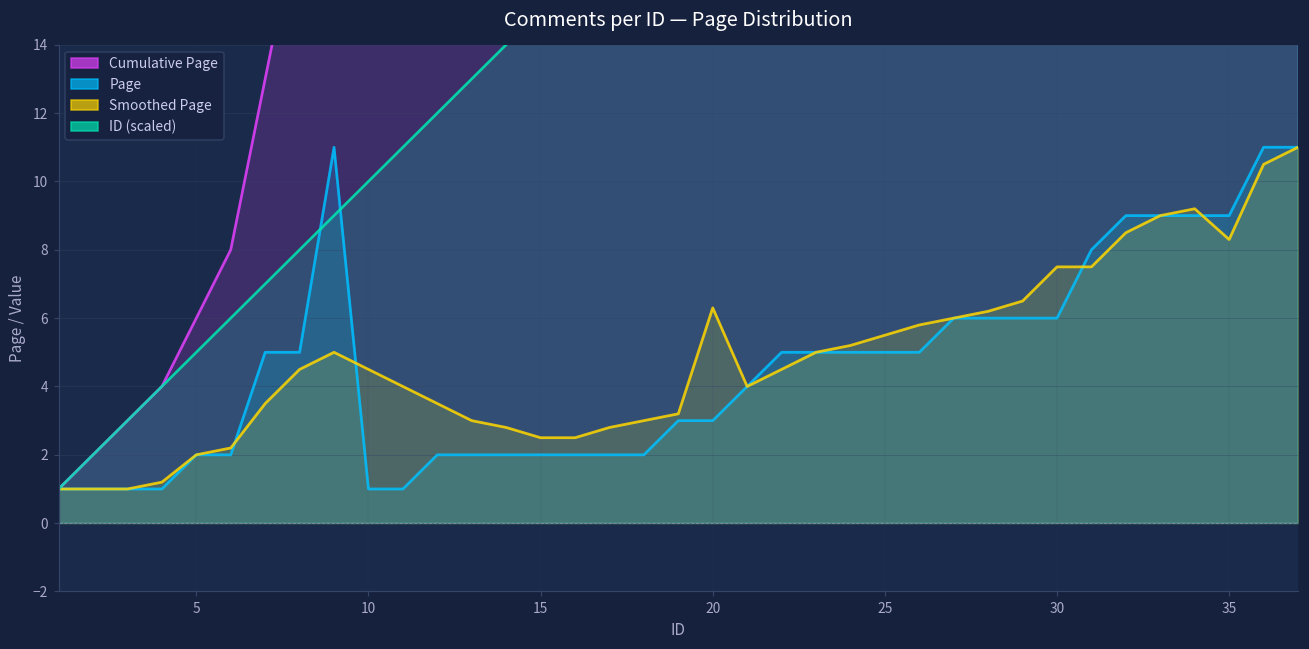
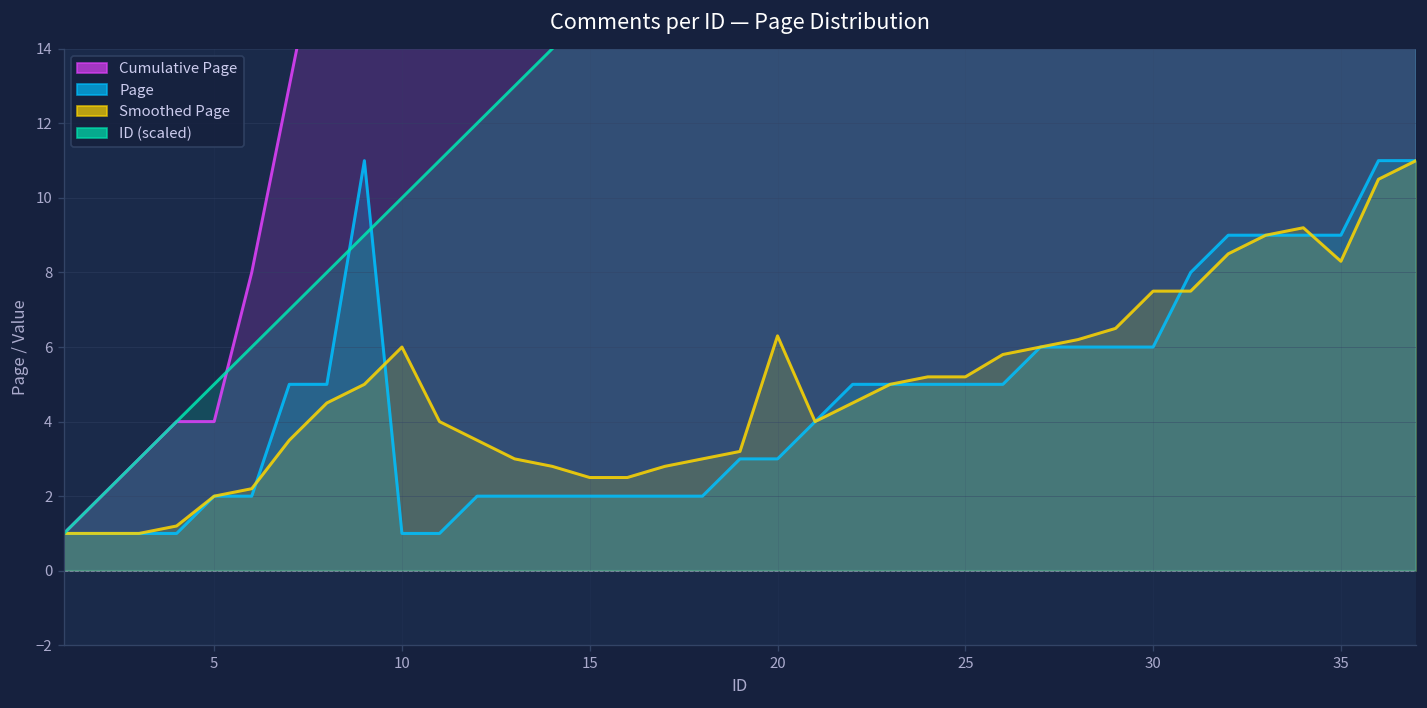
  {
    "Cumulative Page": {
-     "5": 6
+     "5": 4
    },
    "Smoothed Page": {
-     "10": 4.5,
+     "10": 6.0,
      "15": 2.5,
      "20": 6.3,
-     "25": 5.5,
+     "25": 5.2,
      "30": 7.5,
      "35": 8.3
    }
  }
